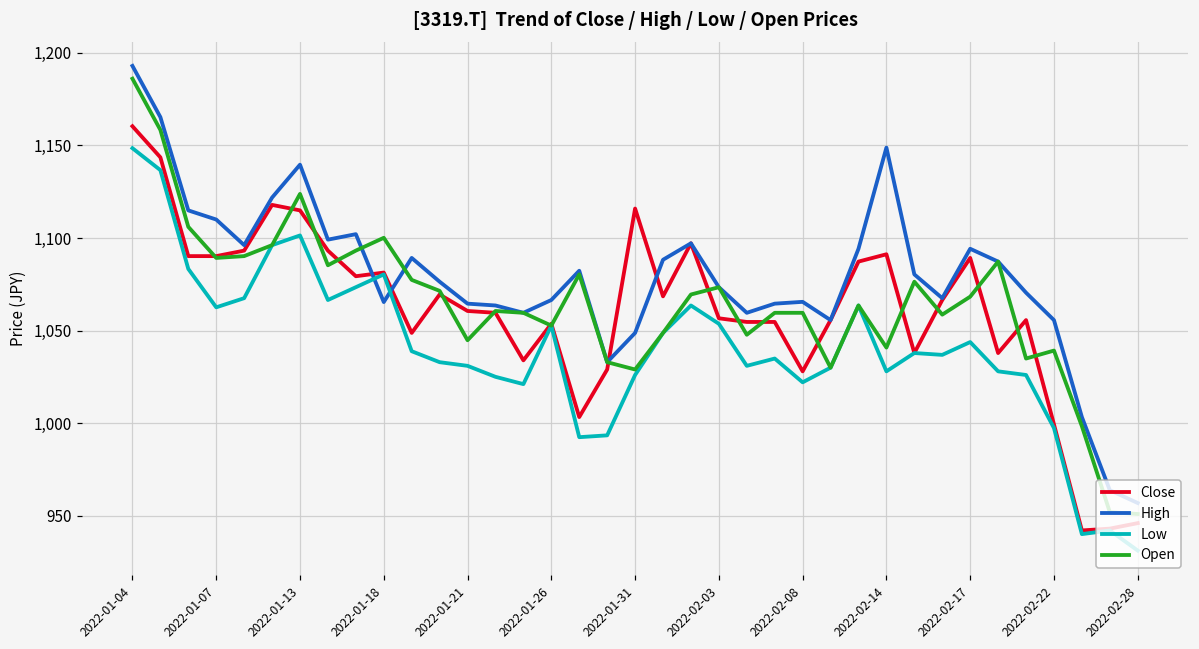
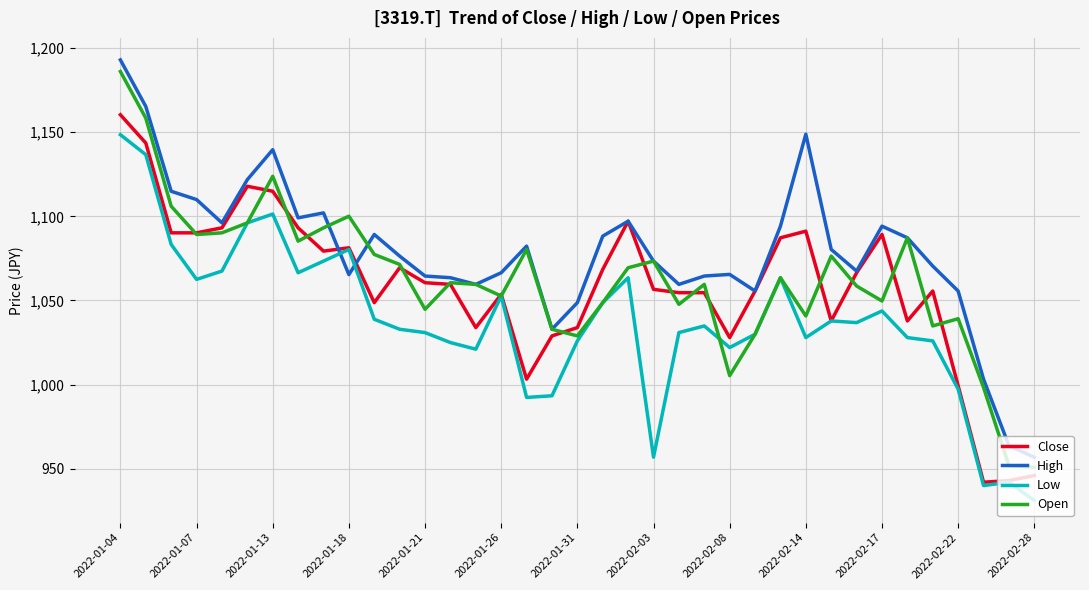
  {
    "Close": {
      "2022-01-04": "1,160",
      "2022-01-13": "1,115",
      "2022-01-21": "1,061",
-     "2022-01-31": "1,116",
+     "2022-01-31": "1,034",
      "2022-02-03": "1,057",
      "2022-02-08": "1,028",
      "2022-02-14": "1,091",
      "2022-02-17": "1,089",
      "2022-02-22": "999"
    },
    "High": {
      "2022-01-04": "1,193",
      "2022-01-07": "1,110",
      "2022-01-13": "1,140",
      "2022-01-18": "1,065",
      "2022-01-21": "1,065",
      "2022-01-26": "1,066",
      "2022-01-31": "1,049",
      "2022-02-08": "1,065",
      "2022-02-14": "1,149",
      "2022-02-17": "1,094",
      "2022-02-22": "1,056"
    },
    "Low": {
      "2022-01-04": "1,149",
      "2022-01-07": "1,063",
      "2022-01-13": "1,101",
      "2022-01-21": "1,031",
      "2022-01-31": "1,026",
-     "2022-02-03": "1,054",
+     "2022-02-03": "957",
      "2022-02-08": "1,022",
      "2022-02-14": "1,028",
      "2022-02-17": "1,044",
      "2022-02-22": "997"
    },
    "Open": {
      "2022-01-04": "1,186",
      "2022-01-13": "1,124",
      "2022-01-18": "1,100",
      "2022-01-21": "1,045",
      "2022-01-31": "1,029",
-     "2022-02-08": "1,060",
+     "2022-02-08": "1,005",
      "2022-02-14": "1,041",
-     "2022-02-17": "1,068",
+     "2022-02-17": "1,050",
      "2022-02-22": "1,039"
    }
  }
